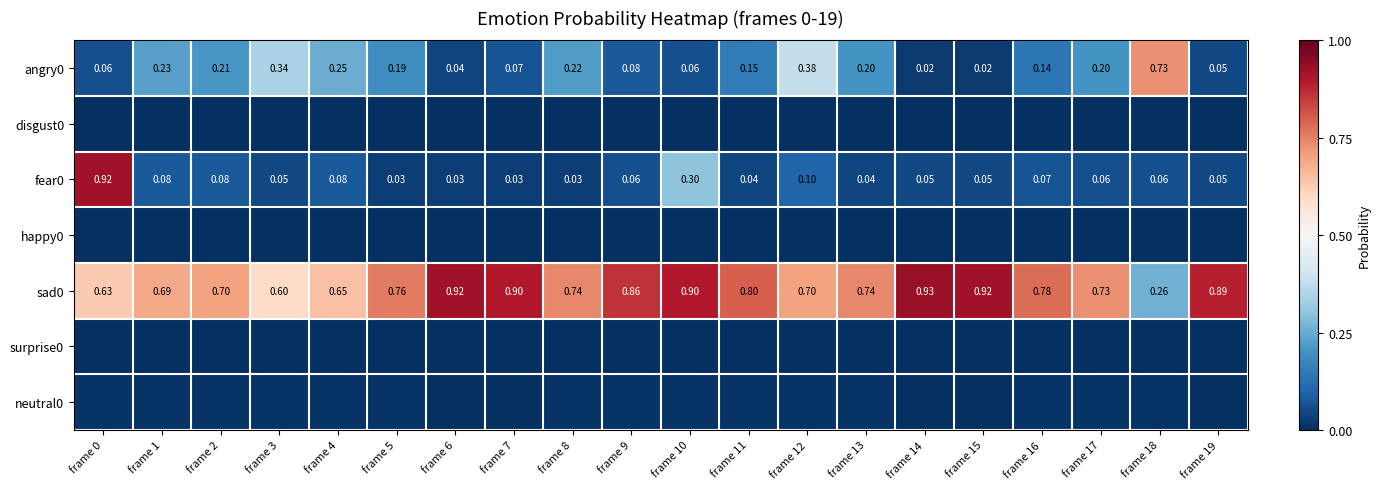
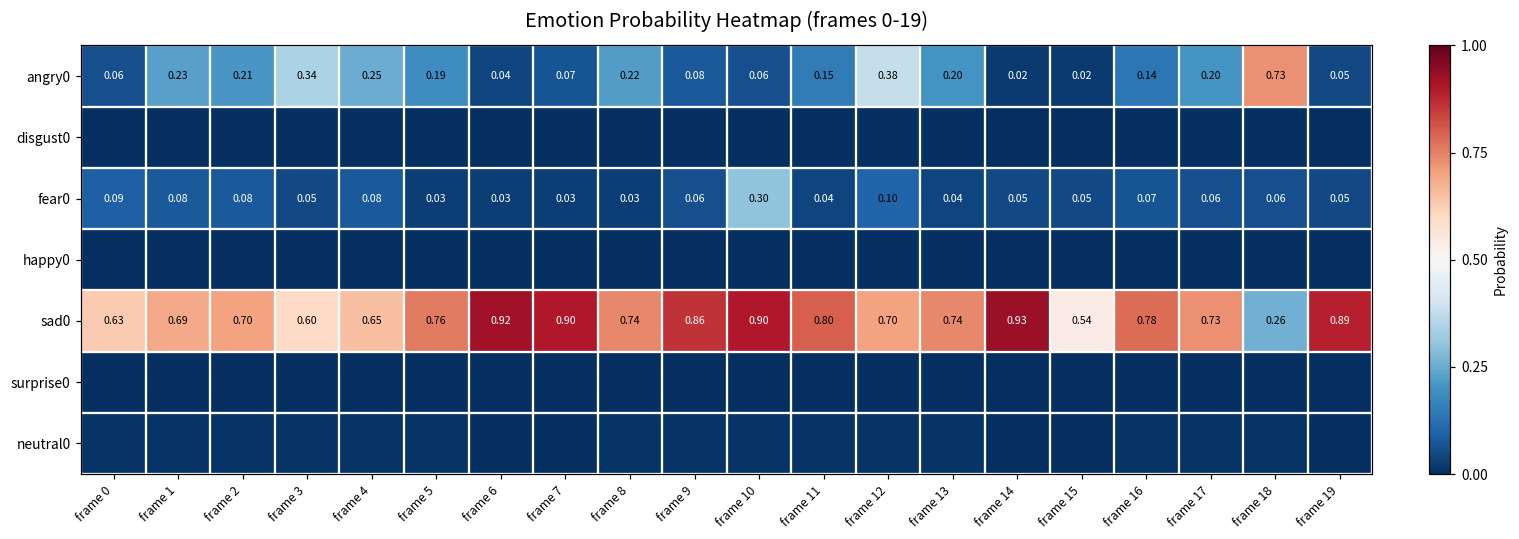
  {
    "angry0": {
      "frame 0": 0.06,
      "frame 1": 0.23,
      "frame 2": 0.21,
      "frame 3": 0.34,
      "frame 4": 0.25,
      "frame 5": 0.19,
      "frame 6": 0.04,
      "frame 7": 0.07,
      "frame 8": 0.22,
      "frame 9": 0.08,
      "frame 10": 0.06,
      "frame 11": 0.15,
      "frame 12": 0.38,
      "frame 13": 0.20,
      "frame 14": 0.02,
      "frame 15": 0.02,
      "frame 16": 0.14,
      "frame 17": 0.20,
      "frame 18": 0.73,
      "frame 19": 0.05
    },
    "fear0": {
-     "frame 0": 0.92,
+     "frame 0": 0.09,
      "frame 1": 0.08,
      "frame 2": 0.08,
      "frame 3": 0.05,
      "frame 4": 0.08,
      "frame 5": 0.03,
      "frame 6": 0.03,
      "frame 7": 0.03,
      "frame 8": 0.03,
      "frame 9": 0.06,
      "frame 10": 0.30,
      "frame 11": 0.04,
      "frame 12": 0.10,
      "frame 13": 0.04,
      "frame 14": 0.05,
      "frame 15": 0.05,
      "frame 16": 0.07,
      "frame 17": 0.06,
      "frame 18": 0.06,
      "frame 19": 0.05
    },
    "sad0": {
      "frame 0": 0.63,
      "frame 1": 0.69,
      "frame 2": 0.70,
      "frame 3": 0.60,
      "frame 4": 0.65,
      "frame 5": 0.76,
      "frame 6": 0.92,
      "frame 7": 0.90,
      "frame 8": 0.74,
      "frame 9": 0.86,
      "frame 10": 0.90,
      "frame 11": 0.80,
      "frame 12": 0.70,
      "frame 13": 0.74,
      "frame 14": 0.93,
-     "frame 15": 0.92,
+     "frame 15": 0.54,
      "frame 16": 0.78,
      "frame 17": 0.73,
      "frame 18": 0.26,
      "frame 19": 0.89
    }
  }
